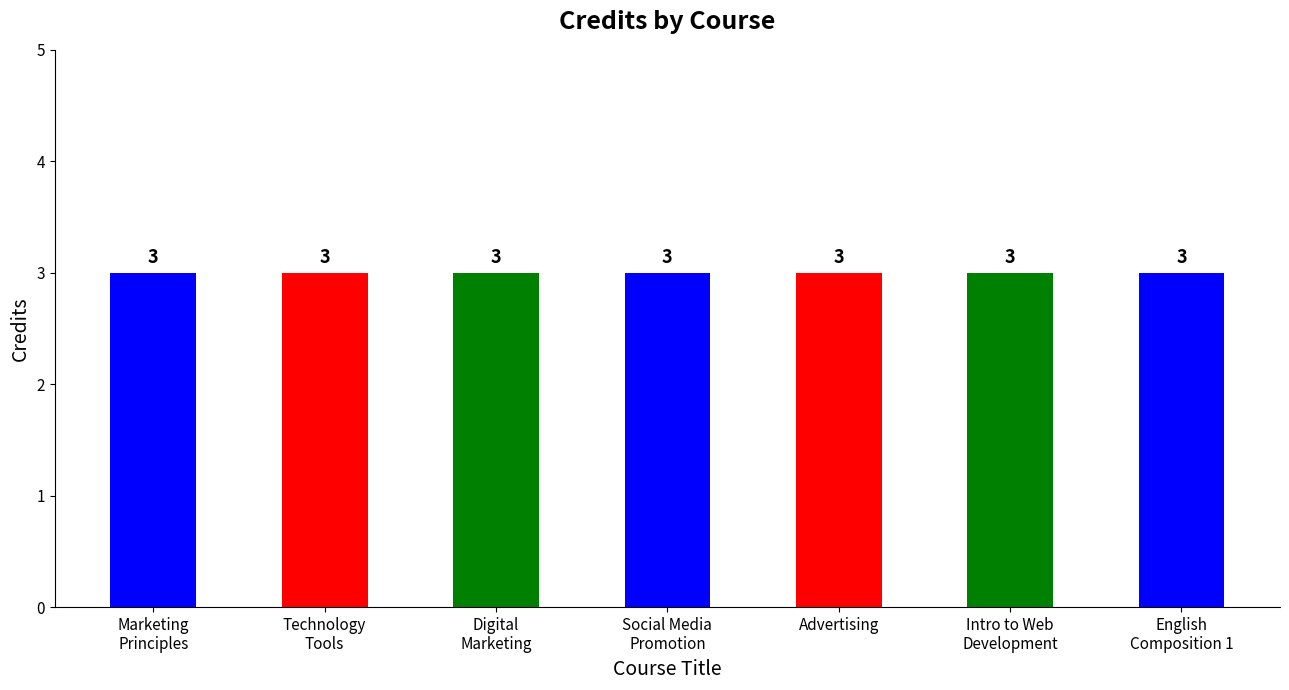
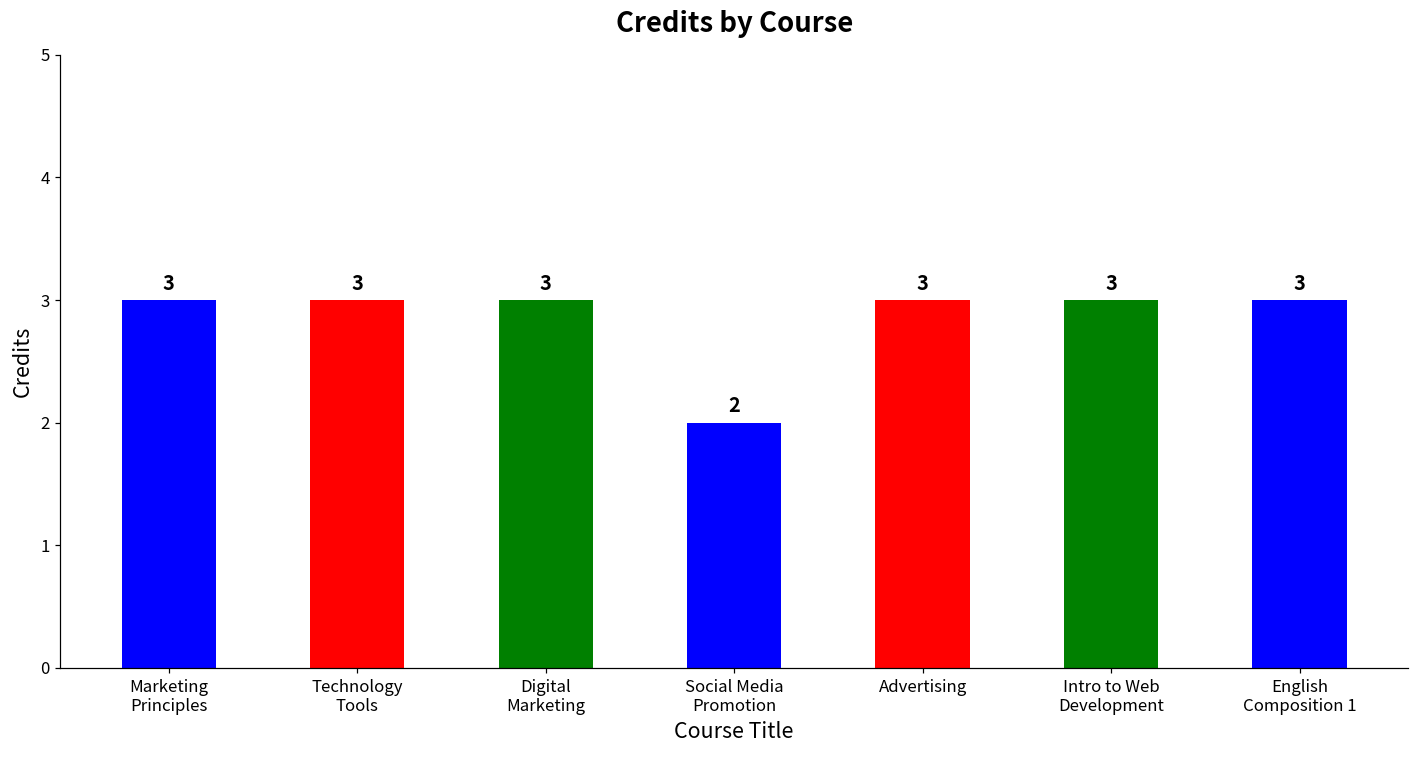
  {
    "Marketing Principles": 3,
    "Technology Tools": 3,
    "Digital Marketing": 3,
-   "Social Media Promotion": 3,
+   "Social Media Promotion": 2,
    "Advertising": 3,
    "Intro to Web Development": 3,
    "English Composition 1": 3
  }
